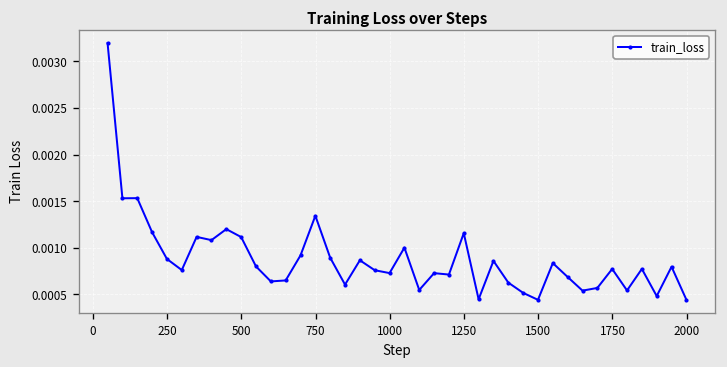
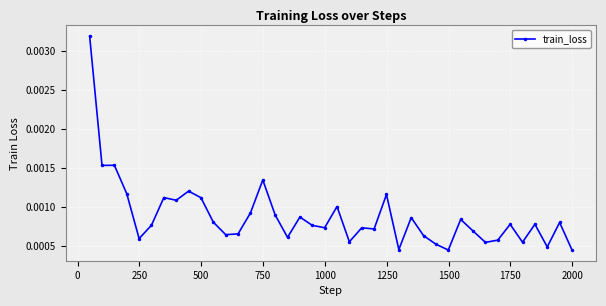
  {
-   "250": 0.0009,
+   "250": 0.0006,
    "500": 0.0011,
    "750": 0.0013,
    "1000": 0.0007,
    "1250": 0.0012,
    "1500": 0.0004,
    "1750": 0.0008,
    "2000": 0.0004
  }
